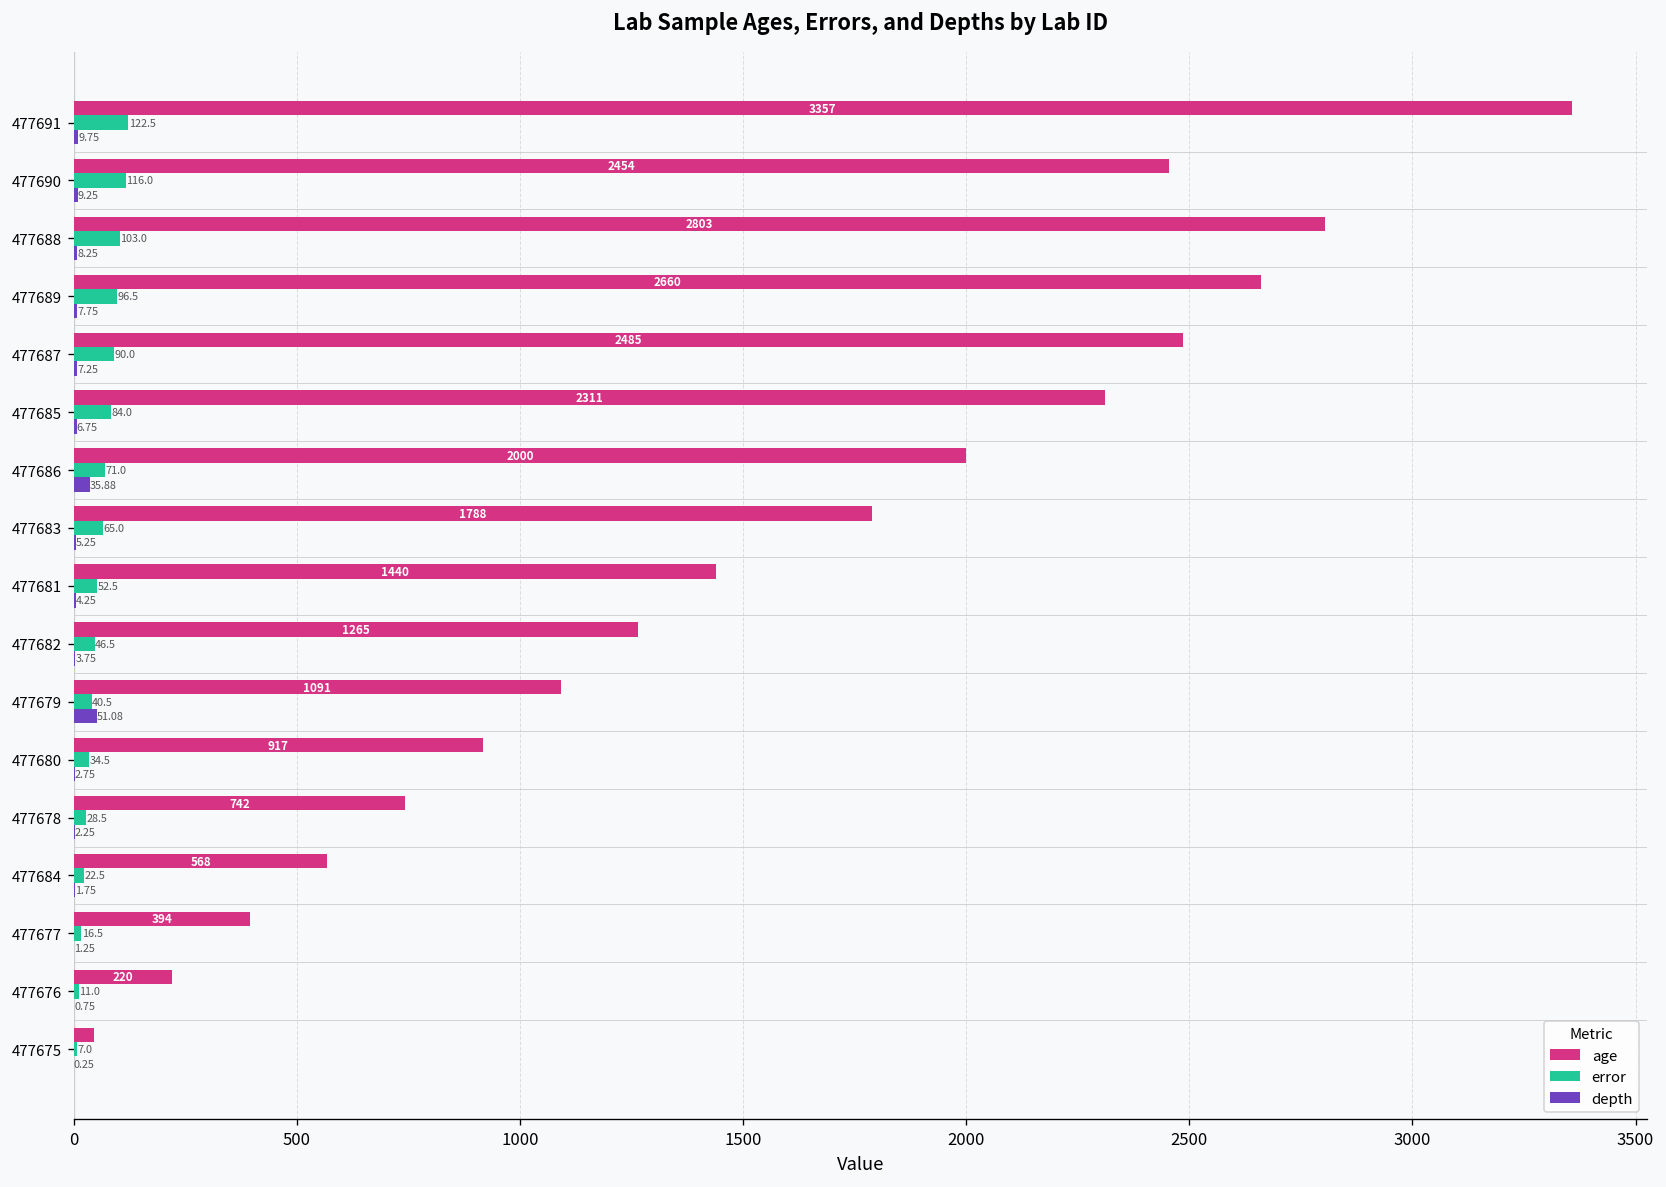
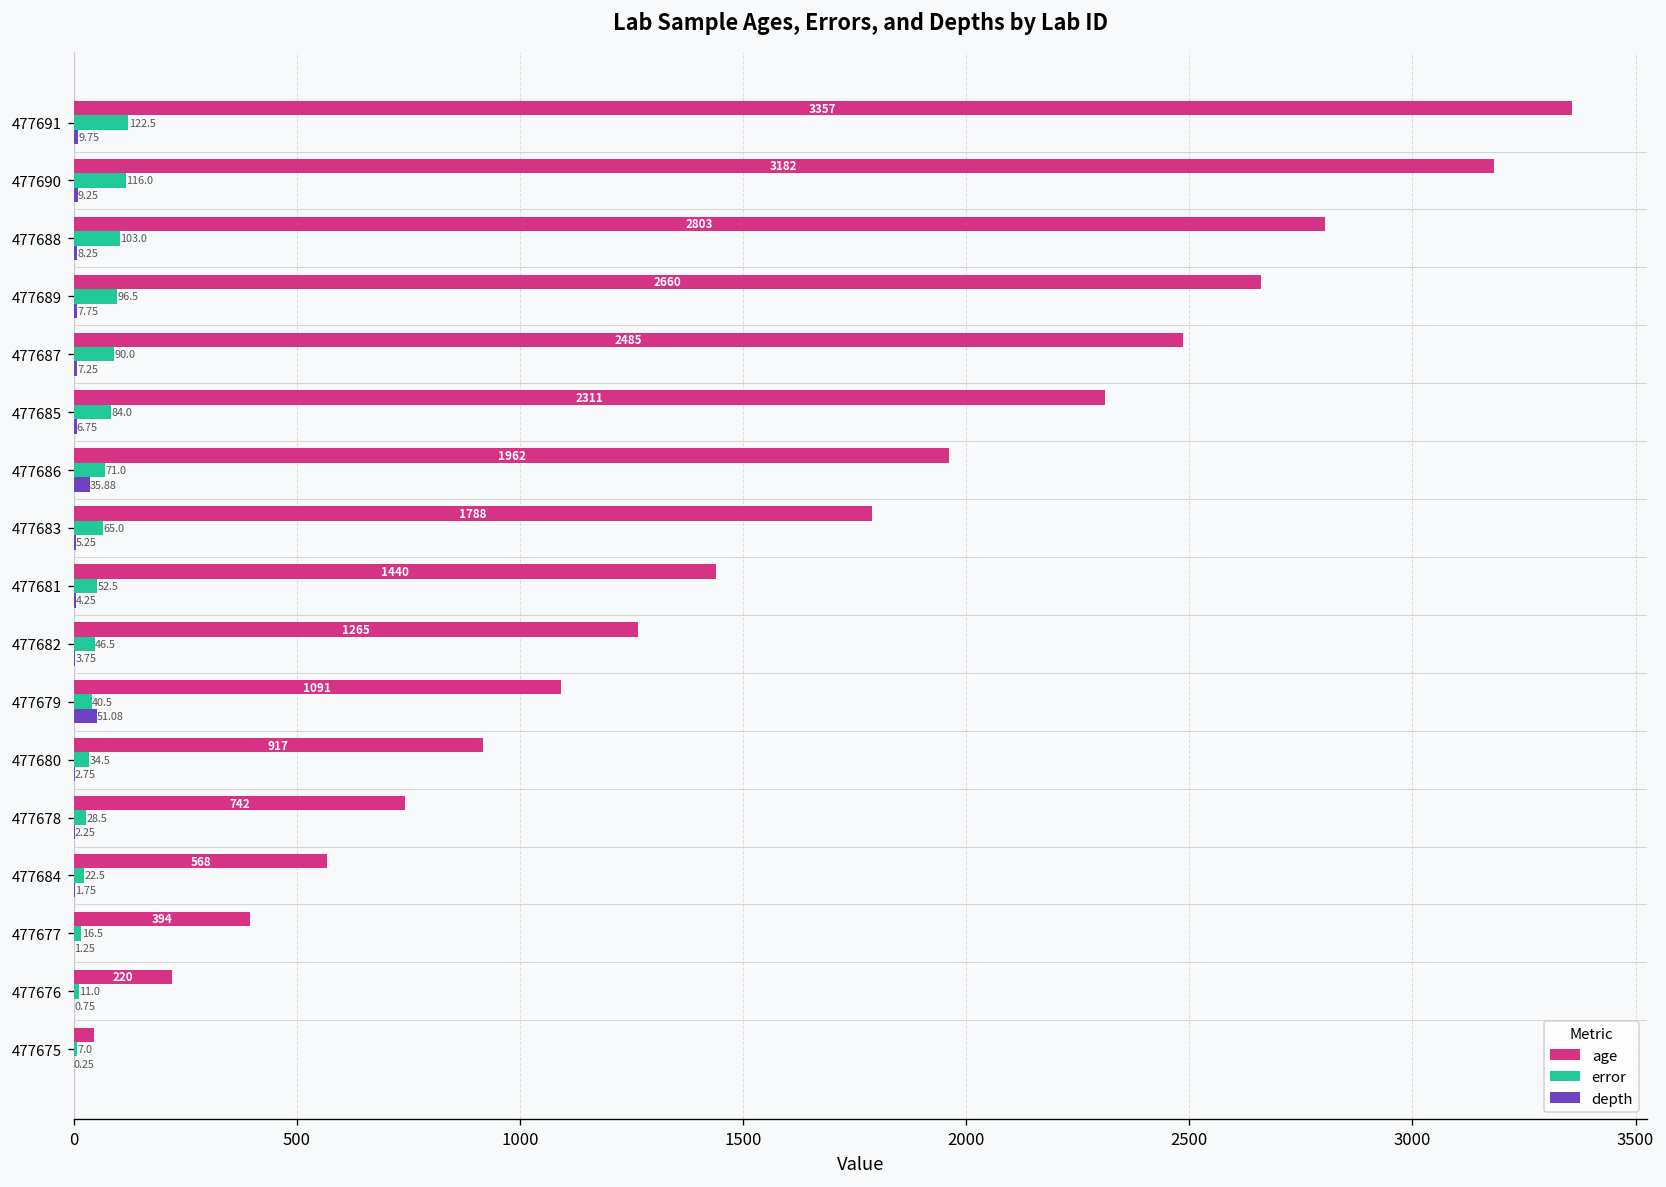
  {
    "age": {
      "477691": 3357,
-     "477690": 2454,
+     "477690": 3182,
      "477688": 2803,
      "477689": 2660,
      "477687": 2485,
      "477685": 2311,
-     "477686": 2000,
+     "477686": 1962,
      "477683": 1788,
      "477681": 1440,
      "477682": 1265,
      "477679": 1091,
      "477680": 917,
      "477678": 742,
      "477684": 568,
      "477677": 394,
      "477676": 220
    },
    "error": {
      "477691": 122.5,
      "477690": 116.0,
      "477688": 103.0,
      "477689": 96.5,
      "477687": 90.0,
      "477685": 84.0,
      "477686": 71.0,
      "477683": 65.0,
      "477681": 52.5,
      "477682": 46.5,
      "477679": 40.5,
      "477680": 34.5,
      "477678": 28.5,
      "477684": 22.5,
      "477677": 16.5,
      "477676": 11.0,
      "477675": 7.0
    },
    "depth": {
      "477691": 9.75,
      "477690": 9.25,
      "477688": 8.25,
      "477689": 7.75,
      "477687": 7.25,
      "477685": 6.75,
      "477686": 35.88,
      "477683": 5.25,
      "477681": 4.25,
      "477682": 3.75,
      "477679": 51.08,
      "477680": 2.75,
      "477678": 2.25,
      "477684": 1.75,
      "477677": 1.25,
      "477676": 0.75,
      "477675": 0.25
    }
  }
